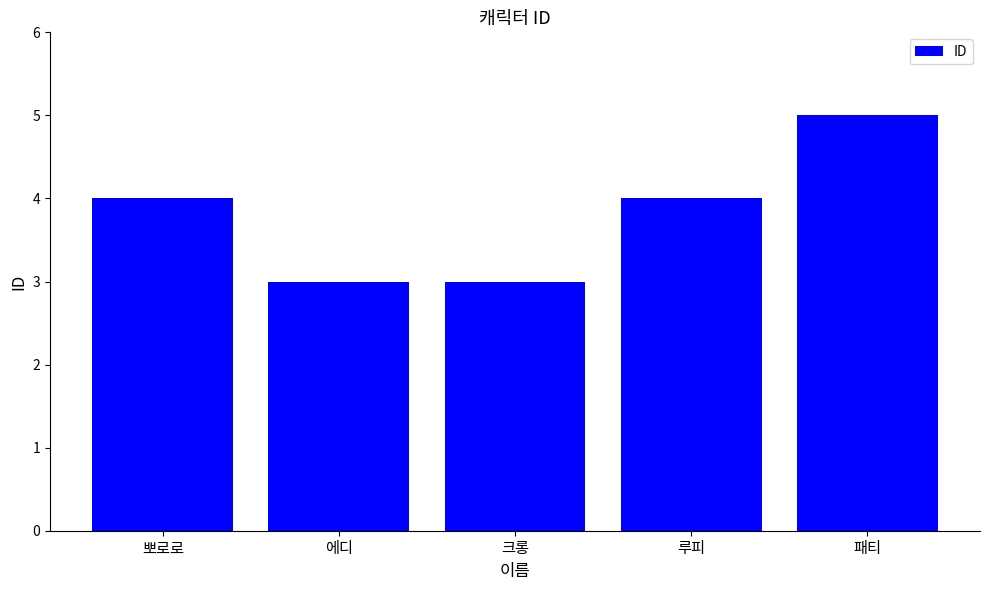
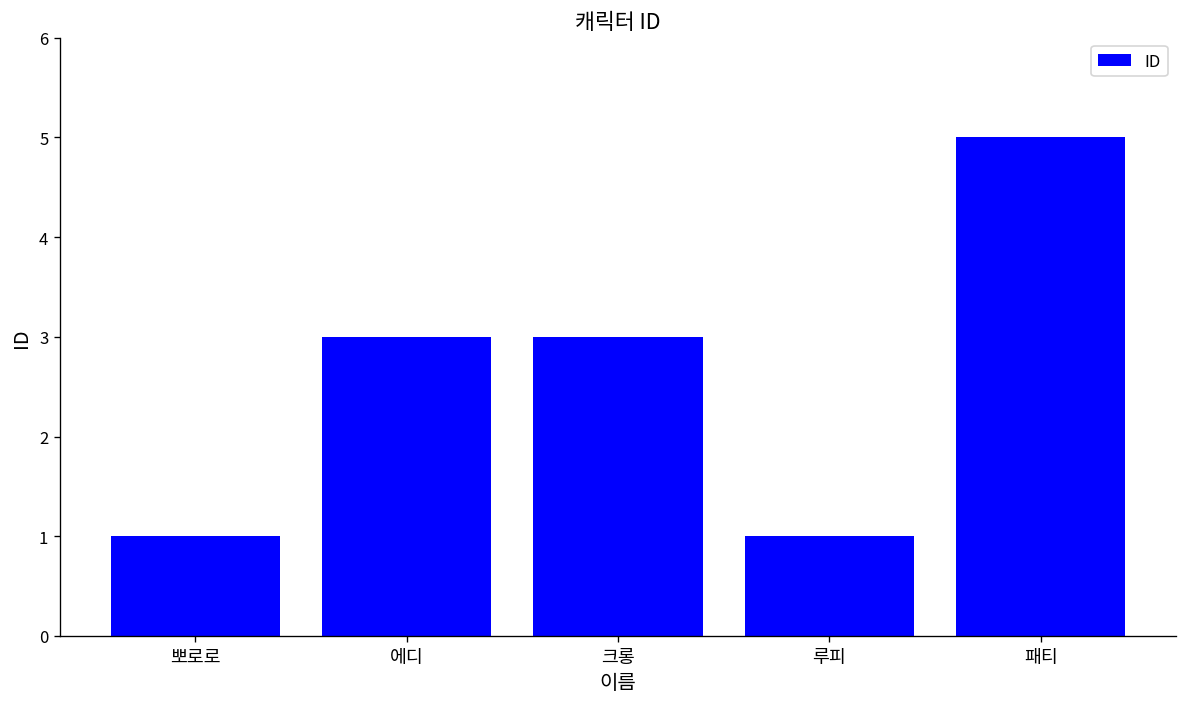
  {
-   "뽀로로": 4,
+   "뽀로로": 1,
    "에디": 3,
    "크롱": 3,
-   "루피": 4,
+   "루피": 1,
    "패티": 5
  }
